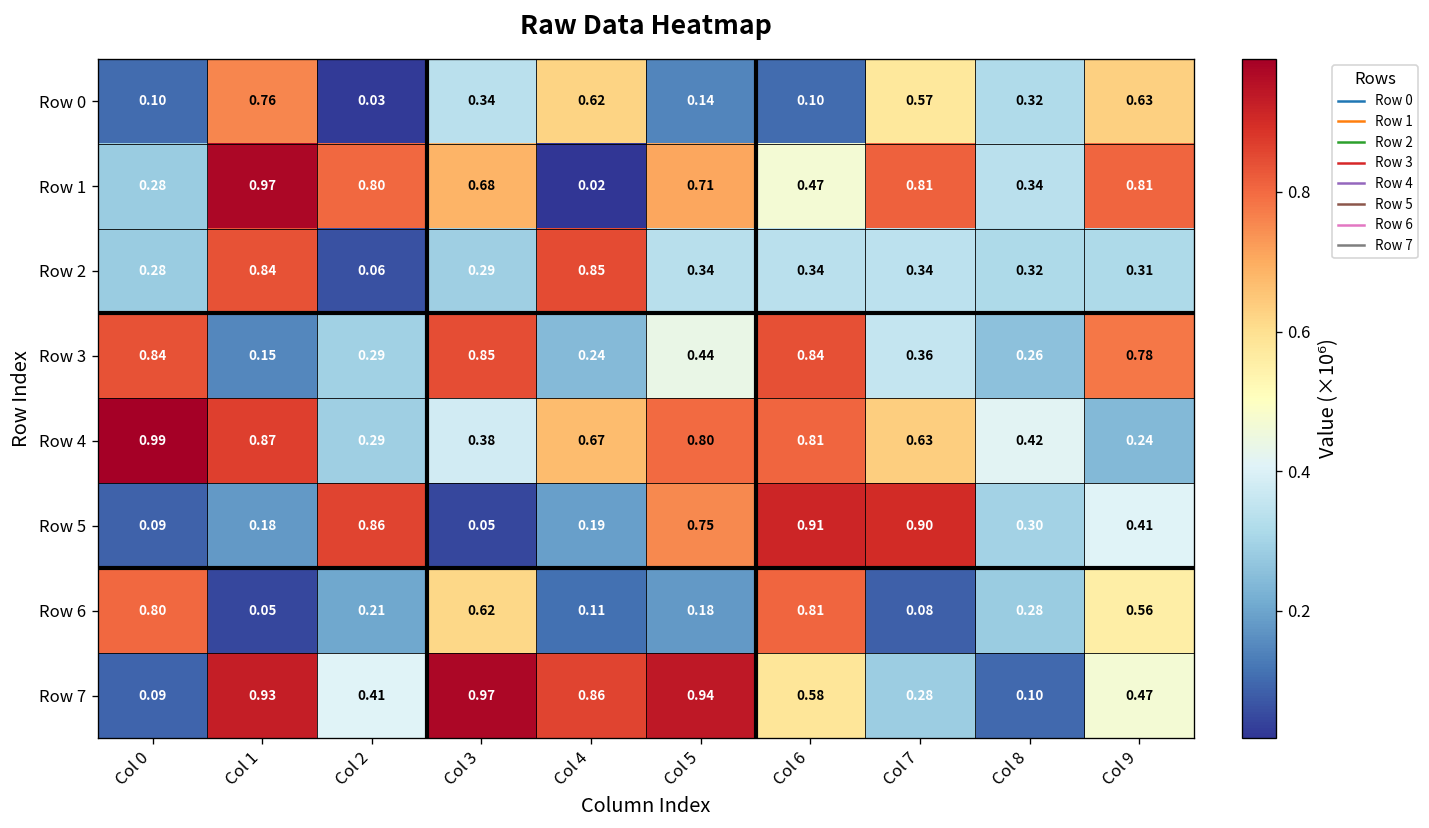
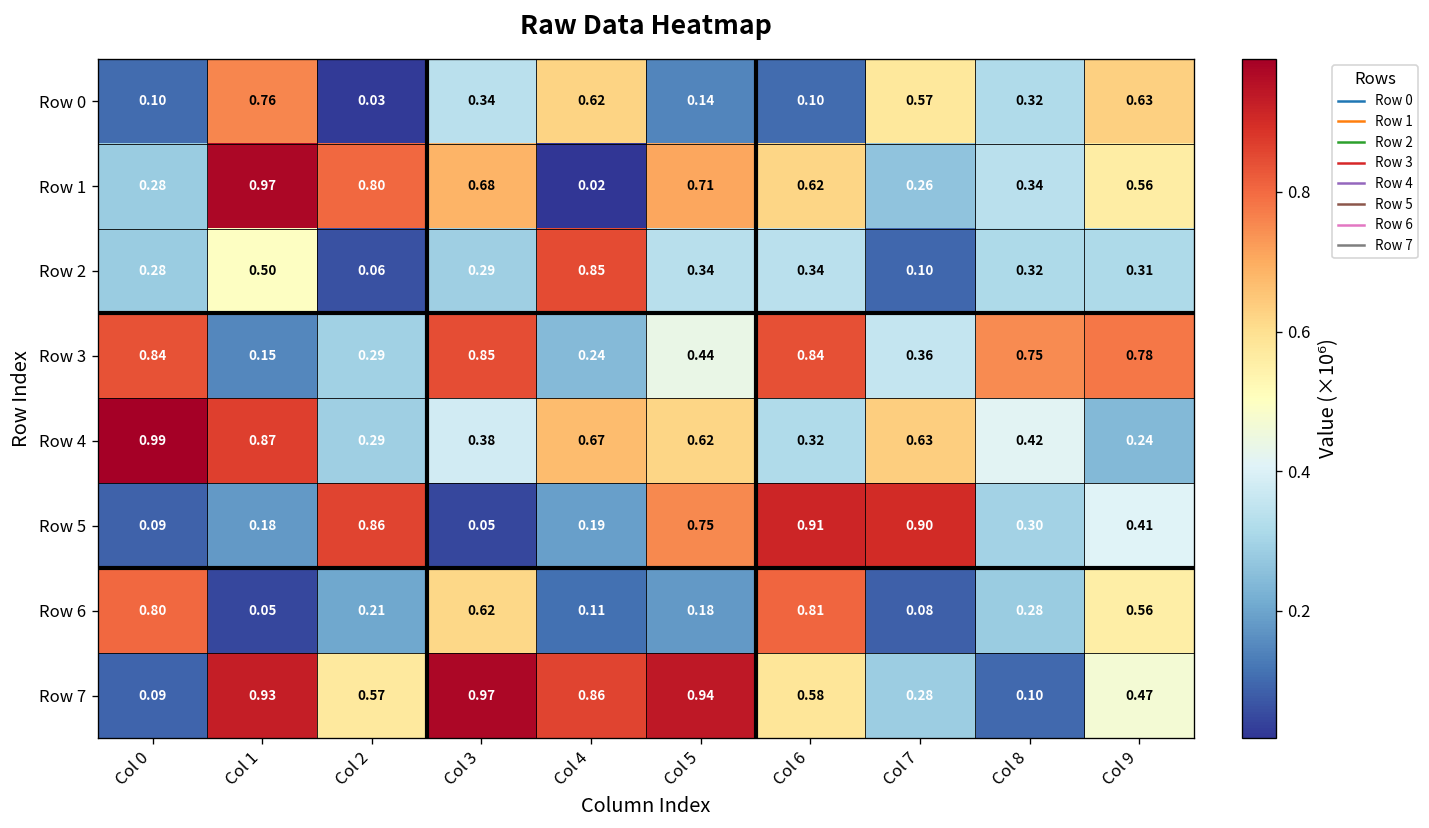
  {
    "Row 0": {
      "Col 0": 0.10,
      "Col 1": 0.76,
      "Col 2": 0.03,
      "Col 3": 0.34,
      "Col 4": 0.62,
      "Col 5": 0.14,
      "Col 6": 0.10,
      "Col 7": 0.57,
      "Col 8": 0.32,
      "Col 9": 0.63
    },
    "Row 1": {
      "Col 0": 0.28,
      "Col 1": 0.97,
      "Col 2": 0.80,
      "Col 3": 0.68,
      "Col 4": 0.02,
      "Col 5": 0.71,
-     "Col 6": 0.47,
-     "Col 7": 0.81,
+     "Col 6": 0.62,
+     "Col 7": 0.26,
      "Col 8": 0.34,
-     "Col 9": 0.81
+     "Col 9": 0.56
    },
    "Row 2": {
      "Col 0": 0.28,
-     "Col 1": 0.84,
+     "Col 1": 0.50,
      "Col 2": 0.06,
      "Col 3": 0.29,
      "Col 4": 0.85,
      "Col 5": 0.34,
      "Col 6": 0.34,
-     "Col 7": 0.34,
+     "Col 7": 0.10,
      "Col 8": 0.32,
      "Col 9": 0.31
    },
    "Row 3": {
      "Col 0": 0.84,
      "Col 1": 0.15,
      "Col 2": 0.29,
      "Col 3": 0.85,
      "Col 4": 0.24,
      "Col 5": 0.44,
      "Col 6": 0.84,
      "Col 7": 0.36,
-     "Col 8": 0.26,
+     "Col 8": 0.75,
      "Col 9": 0.78
    },
    "Row 4": {
      "Col 0": 0.99,
      "Col 1": 0.87,
      "Col 2": 0.29,
      "Col 3": 0.38,
      "Col 4": 0.67,
-     "Col 5": 0.80,
-     "Col 6": 0.81,
+     "Col 5": 0.62,
+     "Col 6": 0.32,
      "Col 7": 0.63,
      "Col 8": 0.42,
      "Col 9": 0.24
    },
    "Row 5": {
      "Col 0": 0.09,
      "Col 1": 0.18,
      "Col 2": 0.86,
      "Col 3": 0.05,
      "Col 4": 0.19,
      "Col 5": 0.75,
      "Col 6": 0.91,
      "Col 7": 0.90,
      "Col 8": 0.30,
      "Col 9": 0.41
    },
    "Row 6": {
      "Col 0": 0.80,
      "Col 1": 0.05,
      "Col 2": 0.21,
      "Col 3": 0.62,
      "Col 4": 0.11,
      "Col 5": 0.18,
      "Col 6": 0.81,
      "Col 7": 0.08,
      "Col 8": 0.28,
      "Col 9": 0.56
    },
    "Row 7": {
      "Col 0": 0.09,
      "Col 1": 0.93,
-     "Col 2": 0.41,
+     "Col 2": 0.57,
      "Col 3": 0.97,
      "Col 4": 0.86,
      "Col 5": 0.94,
      "Col 6": 0.58,
      "Col 7": 0.28,
      "Col 8": 0.10,
      "Col 9": 0.47
    }
  }
